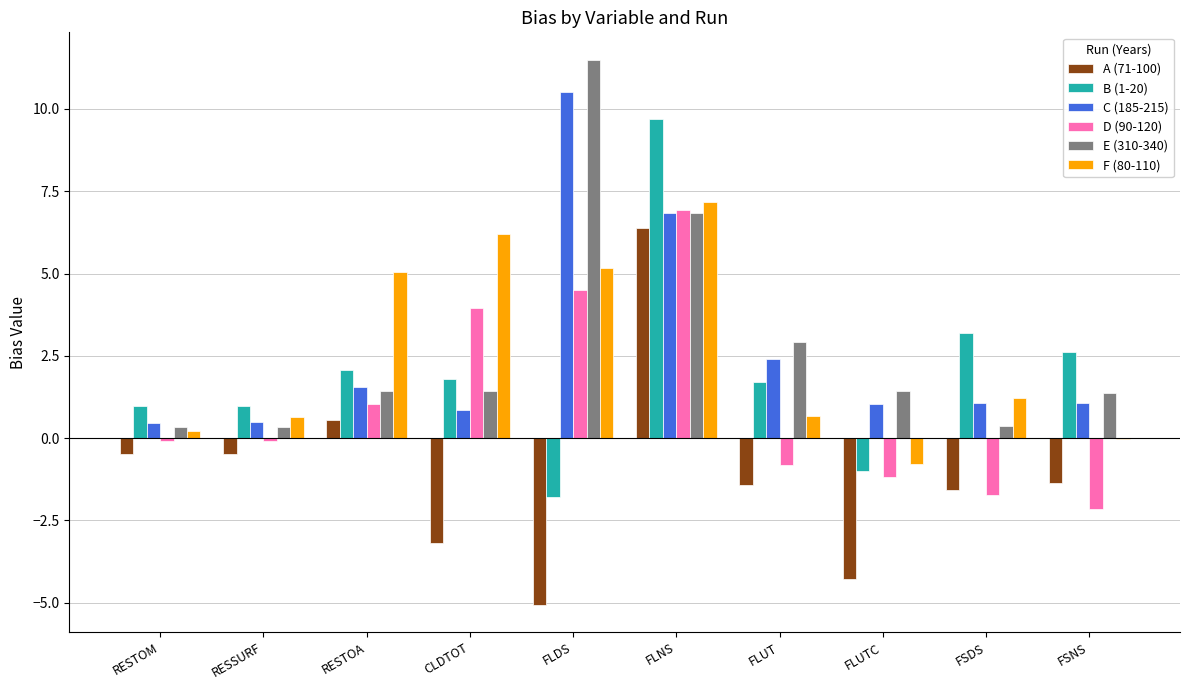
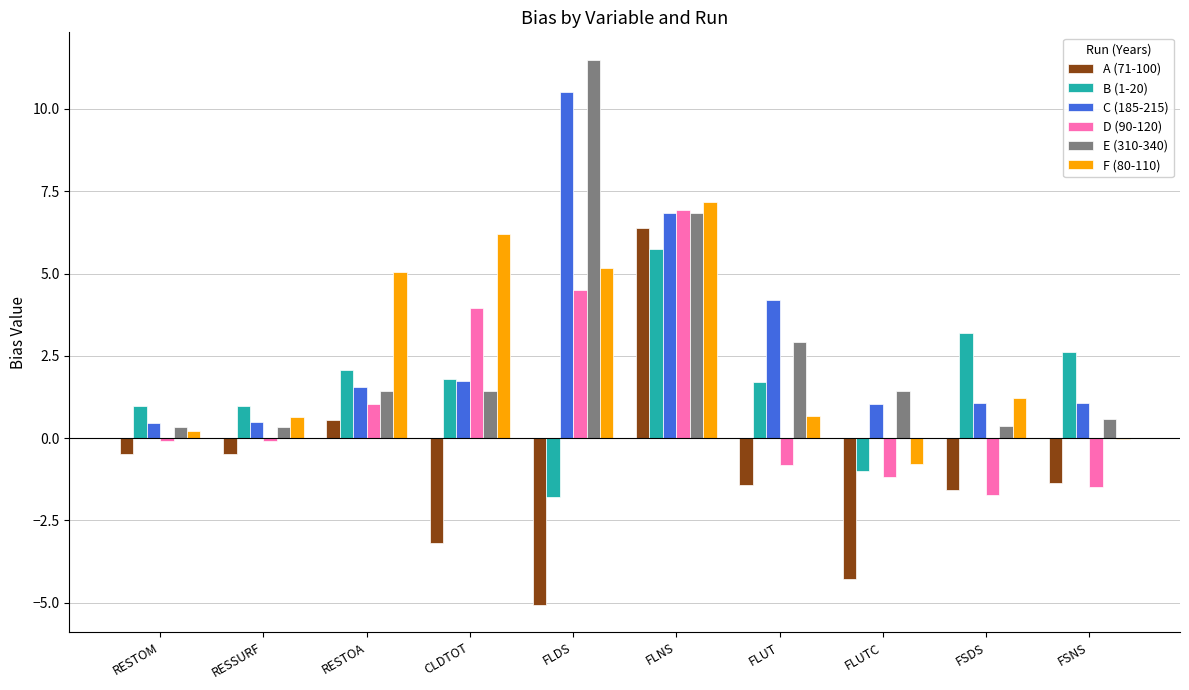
  {
    "A (71-100)": {
      "RESTOM": -0.5,
      "RESSURF": -0.5,
      "RESTOA": 0.5,
      "CLDTOT": -3.2,
      "FLDS": -5.1,
      "FLNS": 6.4,
      "FLUT": -1.4,
      "FLUTC": -4.3,
      "FSDS": -1.6,
      "FSNS": -1.4
    },
    "B (1-20)": {
      "RESTOM": 1.0,
      "RESSURF": 1.0,
      "RESTOA": 2.1,
      "CLDTOT": 1.8,
      "FLDS": -1.8,
-     "FLNS": 9.7,
+     "FLNS": 5.8,
      "FLUT": 1.7,
      "FLUTC": -1.0,
      "FSDS": 3.2,
      "FSNS": 2.6
    },
    "C (185-215)": {
      "RESTOM": 0.5,
      "RESSURF": 0.5,
      "RESTOA": 1.6,
-     "CLDTOT": 0.8,
+     "CLDTOT": 1.7,
      "FLDS": 10.5,
      "FLNS": 6.8,
-     "FLUT": 2.4,
+     "FLUT": 4.2,
      "FLUTC": 1.0,
      "FSDS": 1.1,
      "FSNS": 1.1
    },
    "D (90-120)": {
      "RESTOA": 1.0,
      "CLDTOT": 3.9,
      "FLDS": 4.5,
      "FLNS": 6.9,
      "FLUT": -0.8,
      "FLUTC": -1.2,
      "FSDS": -1.7,
-     "FSNS": -2.1
+     "FSNS": -1.5
    },
    "E (310-340)": {
      "RESTOM": 0.3,
      "RESSURF": 0.3,
      "RESTOA": 1.4,
      "CLDTOT": 1.4,
      "FLDS": 11.5,
      "FLNS": 6.8,
      "FLUT": 2.9,
      "FLUTC": 1.4,
      "FSDS": 0.4,
-     "FSNS": 1.4
+     "FSNS": 0.6
    },
    "F (80-110)": {
      "RESTOM": 0.2,
      "RESSURF": 0.6,
      "RESTOA": 5.1,
      "CLDTOT": 6.2,
      "FLDS": 5.2,
      "FLNS": 7.2,
      "FLUT": 0.7,
      "FLUTC": -0.8,
      "FSDS": 1.2
    }
  }
